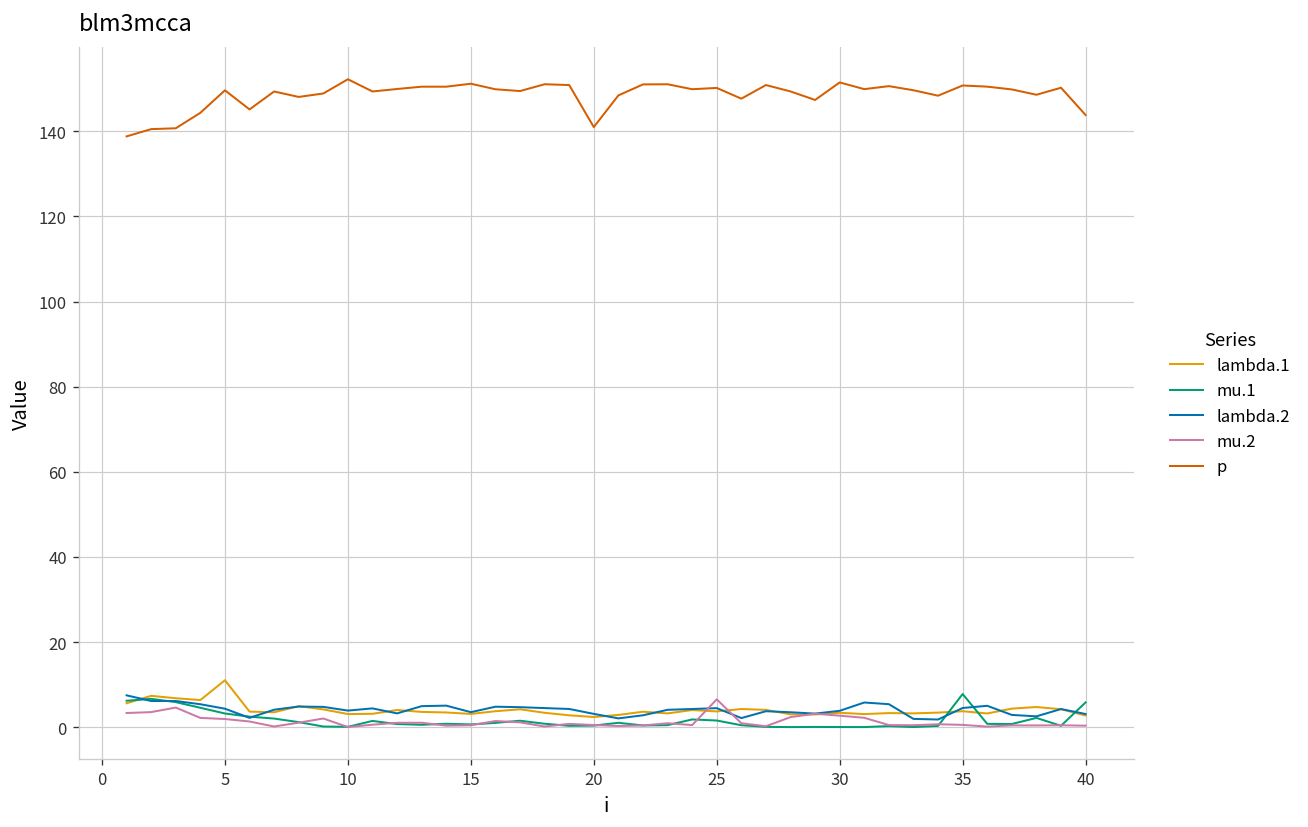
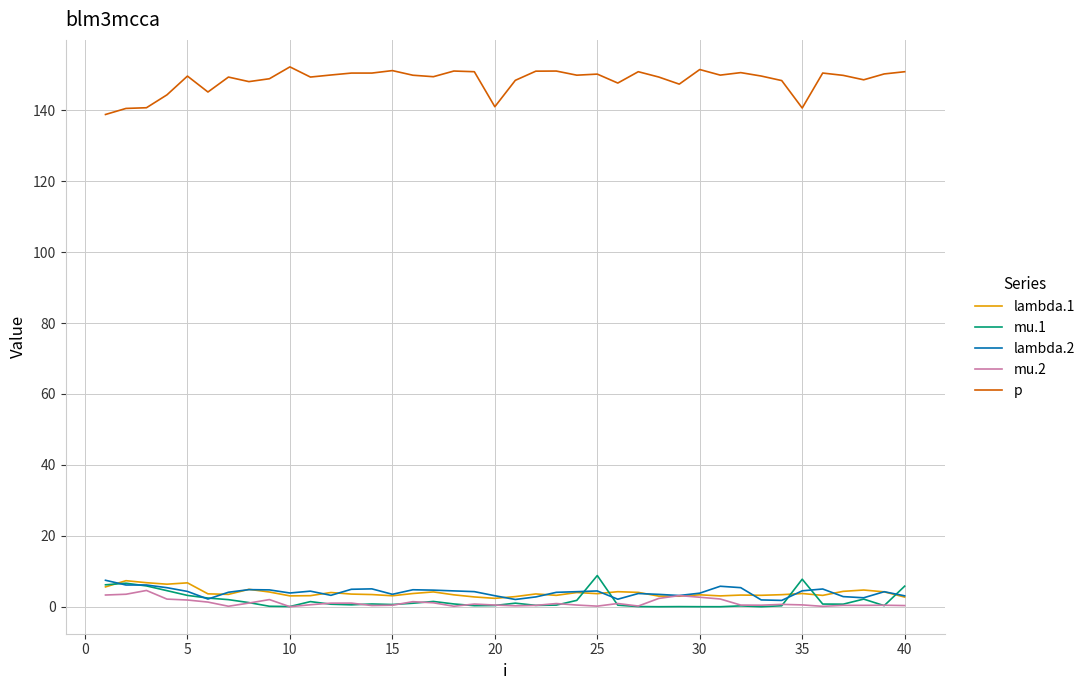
  {
    "lambda.1": {
-     "5": 11,
+     "5": 7,
      "10": 3,
      "20": 2,
      "25": 4,
      "35": 4
    },
    "mu.1": {
      "5": 3,
-     "25": 2,
+     "25": 9,
      "30": 0,
      "35": 8,
      "40": 6
    },
    "lambda.2": {
      "5": 4,
      "10": 4,
      "20": 3,
      "25": 4,
      "35": 5
    },
    "mu.2": {
      "5": 2,
-     "25": 7,
+     "25": 0,
      "35": 1,
      "40": 0
    },
    "p": {
      "5": 150,
      "10": 152,
      "15": 151,
      "20": 141,
      "25": 150,
      "30": 151,
-     "35": 151,
-     "40": 144
+     "35": 141,
+     "40": 151
    }
  }
